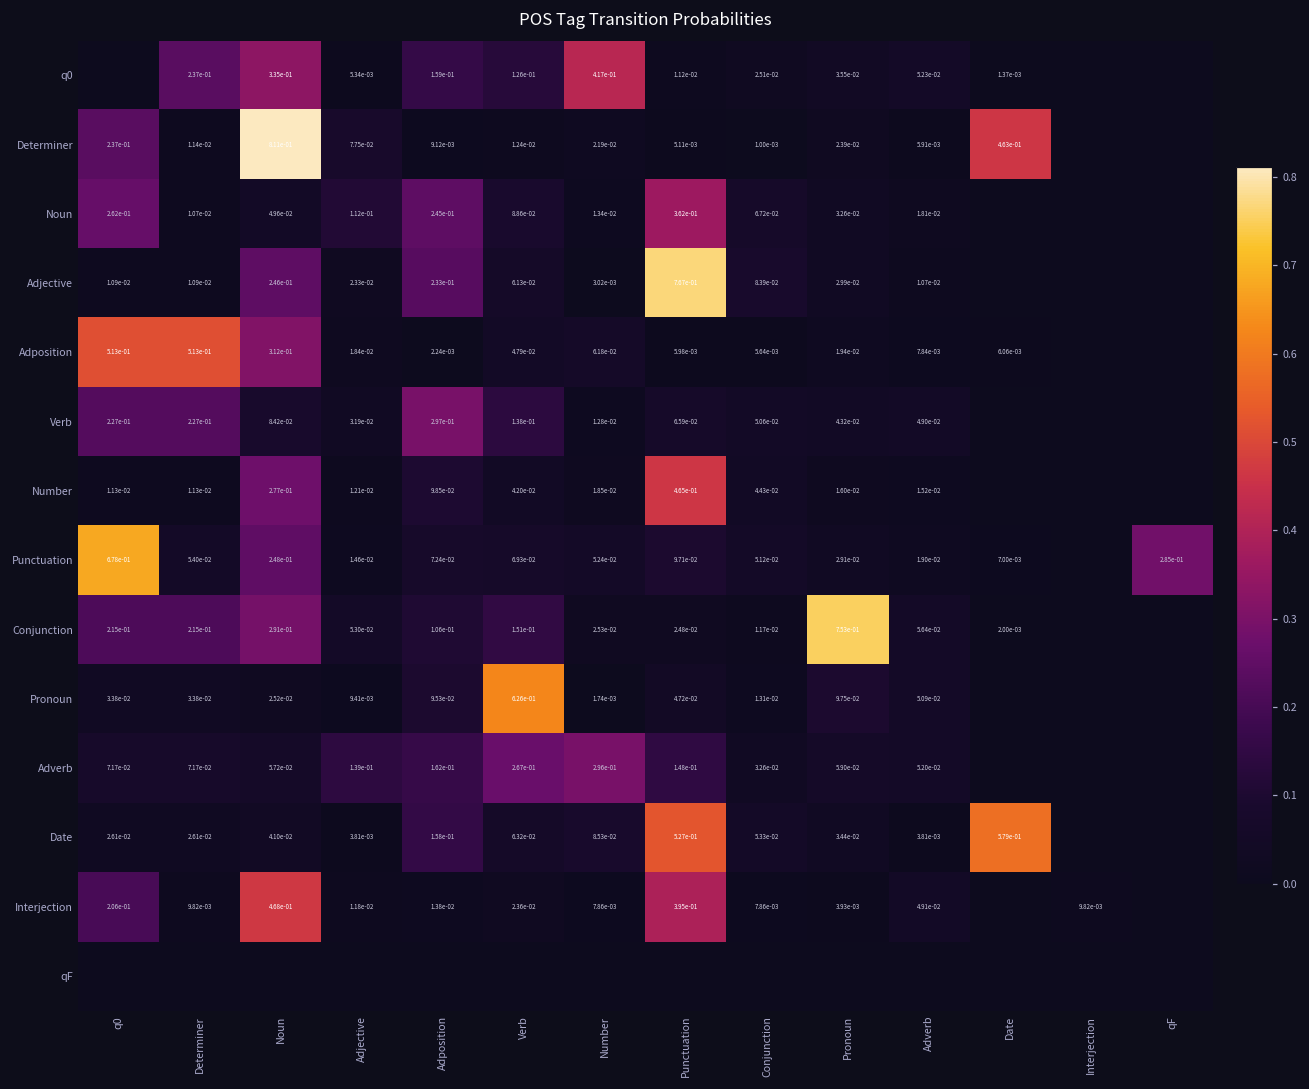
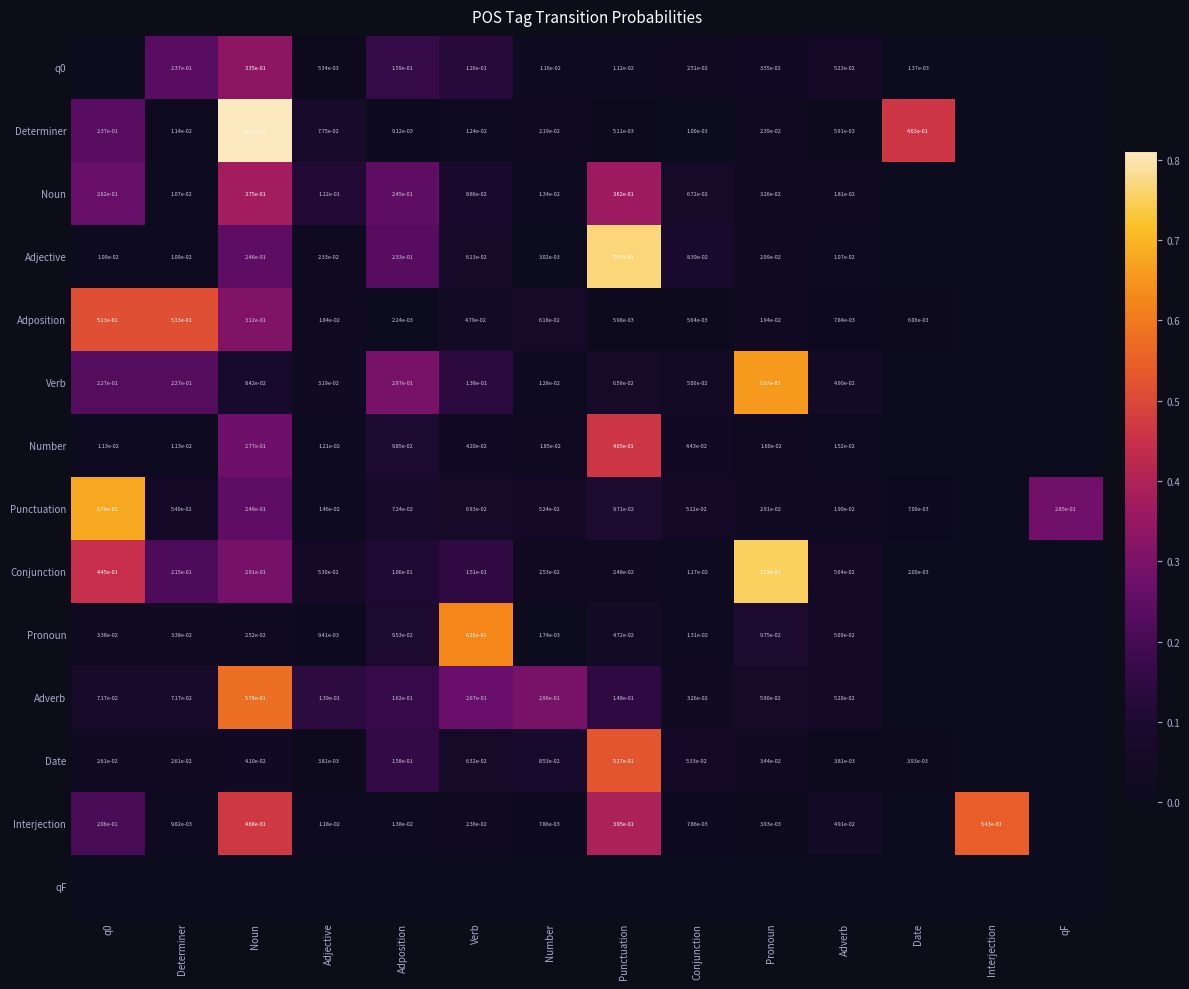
  {
    "q0": {
      "Determiner": "2.37e-01",
      "Noun": "3.35e-01",
      "Adjective": "5.34e-03",
      "Adposition": "1.59e-01",
      "Verb": "1.26e-01",
-     "Number": "4.17e-01",
+     "Number": "1.16e-02",
      "Punctuation": "1.12e-02",
      "Conjunction": "2.51e-02",
      "Pronoun": "3.55e-02",
      "Adverb": "5.23e-02",
      "Date": "1.37e-03"
    },
    "Determiner": {
      "q0": "2.37e-01",
      "Determiner": "1.14e-02",
      "Noun": "8.11e-01",
      "Adjective": "7.75e-02",
      "Adposition": "9.12e-03",
      "Verb": "1.24e-02",
      "Number": "2.19e-02",
      "Punctuation": "5.11e-03",
      "Conjunction": "1.00e-03",
      "Pronoun": "2.39e-02",
      "Adverb": "5.91e-03",
      "Date": "4.63e-01"
    },
    "Noun": {
      "q0": "2.62e-01",
      "Determiner": "1.07e-02",
-     "Noun": "4.96e-02",
+     "Noun": "3.75e-01",
      "Adjective": "1.12e-01",
      "Adposition": "2.45e-01",
      "Verb": "8.86e-02",
      "Number": "1.34e-02",
      "Punctuation": "3.62e-01",
      "Conjunction": "6.72e-02",
      "Pronoun": "3.26e-02",
      "Adverb": "1.81e-02"
    },
    "Adjective": {
      "q0": "1.09e-02",
      "Determiner": "1.09e-02",
      "Noun": "2.46e-01",
      "Adjective": "2.33e-02",
      "Adposition": "2.33e-01",
      "Verb": "6.13e-02",
      "Number": "3.02e-03",
      "Punctuation": "7.67e-01",
      "Conjunction": "8.39e-02",
      "Pronoun": "2.99e-02",
      "Adverb": "1.07e-02"
    },
    "Adposition": {
      "q0": "5.13e-01",
      "Determiner": "5.13e-01",
      "Noun": "3.12e-01",
      "Adjective": "1.84e-02",
      "Adposition": "2.24e-03",
      "Verb": "4.79e-02",
      "Number": "6.18e-02",
      "Punctuation": "5.98e-03",
      "Conjunction": "5.64e-03",
      "Pronoun": "1.94e-02",
      "Adverb": "7.84e-03",
      "Date": "6.06e-03"
    },
    "Verb": {
      "q0": "2.27e-01",
      "Determiner": "2.27e-01",
      "Noun": "8.42e-02",
      "Adjective": "3.19e-02",
      "Adposition": "2.97e-01",
      "Verb": "1.38e-01",
      "Number": "1.28e-02",
      "Punctuation": "6.59e-02",
      "Conjunction": "5.06e-02",
-     "Pronoun": "4.32e-02",
+     "Pronoun": "6.57e-01",
      "Adverb": "4.90e-02"
    },
    "Number": {
      "q0": "1.13e-02",
      "Determiner": "1.13e-02",
      "Noun": "2.77e-01",
      "Adjective": "1.21e-02",
      "Adposition": "9.85e-02",
      "Verb": "4.20e-02",
      "Number": "1.85e-02",
      "Punctuation": "4.65e-01",
      "Conjunction": "4.43e-02",
      "Pronoun": "1.60e-02",
      "Adverb": "1.52e-02"
    },
    "Punctuation": {
      "q0": "6.78e-01",
      "Determiner": "5.40e-02",
      "Noun": "2.48e-01",
      "Adjective": "1.46e-02",
      "Adposition": "7.24e-02",
      "Verb": "6.93e-02",
      "Number": "5.24e-02",
      "Punctuation": "9.71e-02",
      "Conjunction": "5.12e-02",
      "Pronoun": "2.91e-02",
      "Adverb": "1.90e-02",
      "Date": "7.00e-03",
      "qF": "2.85e-01"
    },
    "Conjunction": {
-     "q0": "2.15e-01",
+     "q0": "4.45e-01",
      "Determiner": "2.15e-01",
      "Noun": "2.91e-01",
      "Adjective": "5.30e-02",
      "Adposition": "1.06e-01",
      "Verb": "1.51e-01",
      "Number": "2.53e-02",
      "Punctuation": "2.48e-02",
      "Conjunction": "1.17e-02",
      "Pronoun": "7.53e-01",
      "Adverb": "5.64e-02",
      "Date": "2.00e-03"
    },
    "Pronoun": {
      "q0": "3.38e-02",
      "Determiner": "3.38e-02",
      "Noun": "2.52e-02",
      "Adjective": "9.41e-03",
      "Adposition": "9.53e-02",
      "Verb": "6.26e-01",
      "Number": "1.74e-03",
      "Punctuation": "4.72e-02",
      "Conjunction": "1.31e-02",
      "Pronoun": "9.75e-02",
      "Adverb": "5.09e-02"
    },
    "Adverb": {
      "q0": "7.17e-02",
      "Determiner": "7.17e-02",
-     "Noun": "5.72e-02",
+     "Noun": "5.79e-01",
      "Adjective": "1.39e-01",
      "Adposition": "1.62e-01",
      "Verb": "2.67e-01",
      "Number": "2.96e-01",
      "Punctuation": "1.48e-01",
      "Conjunction": "3.26e-02",
      "Pronoun": "5.90e-02",
      "Adverb": "5.20e-02"
    },
    "Date": {
      "q0": "2.61e-02",
      "Determiner": "2.61e-02",
      "Noun": "4.10e-02",
      "Adjective": "3.81e-03",
      "Adposition": "1.58e-01",
      "Verb": "6.32e-02",
      "Number": "8.53e-02",
      "Punctuation": "5.27e-01",
      "Conjunction": "5.33e-02",
      "Pronoun": "3.44e-02",
      "Adverb": "3.81e-03",
-     "Date": "5.79e-01"
+     "Date": "3.93e-03"
    },
    "Interjection": {
      "q0": "2.06e-01",
      "Determiner": "9.82e-03",
      "Noun": "4.68e-01",
      "Adjective": "1.18e-02",
      "Adposition": "1.38e-02",
      "Verb": "2.36e-02",
      "Number": "7.86e-03",
      "Punctuation": "3.95e-01",
      "Conjunction": "7.86e-03",
      "Pronoun": "3.93e-03",
      "Adverb": "4.91e-02",
-     "Interjection": "9.82e-03"
+     "Interjection": "5.43e-01"
    }
  }
